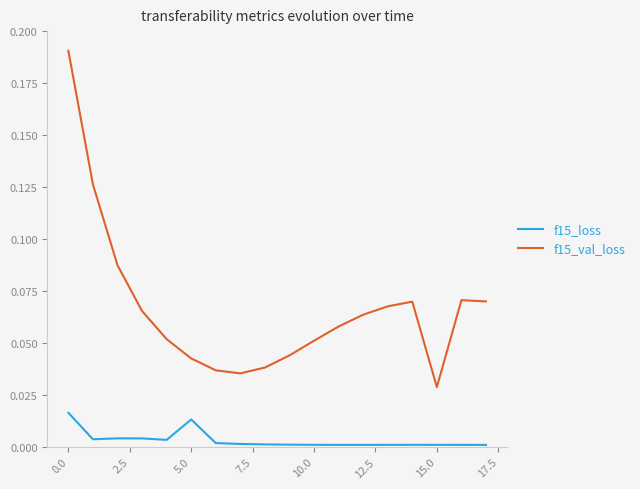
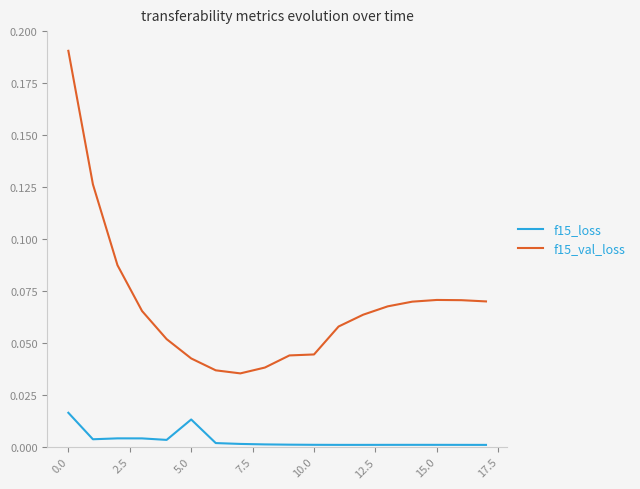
  {
    "f15_loss": {
      "0.0": 0.016,
      "5.0": 0.013,
      "10.0": 0.001,
      "15.0": 0.001
    },
    "f15_val_loss": {
      "0.0": 0.191,
      "5.0": 0.043,
-     "10.0": 0.051,
-     "15.0": 0.029
+     "10.0": 0.044,
+     "15.0": 0.071
    }
  }
